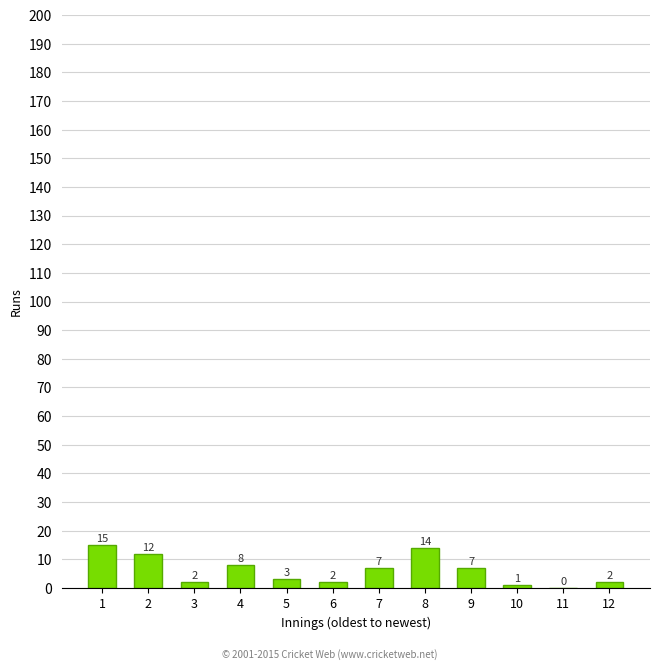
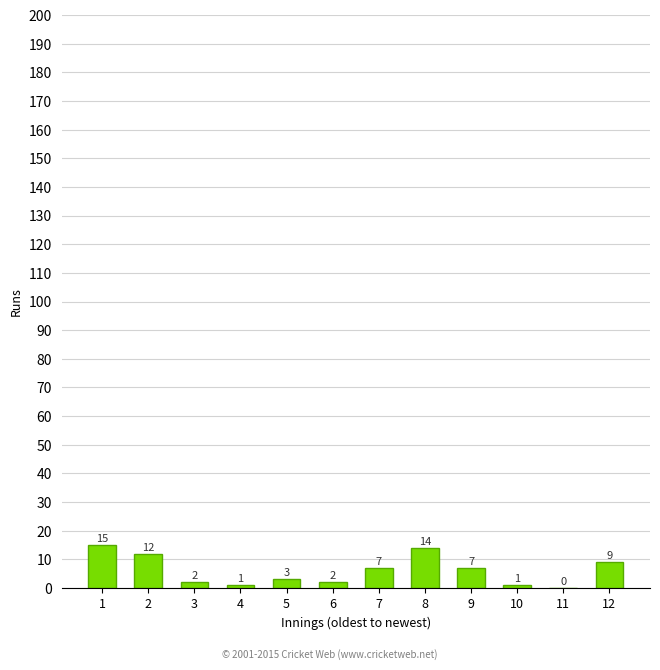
  {
    "1": 15,
    "2": 12,
    "3": 2,
-   "4": 8,
+   "4": 1,
    "5": 3,
    "6": 2,
    "7": 7,
    "8": 14,
    "9": 7,
    "10": 1,
    "11": 0,
-   "12": 2
+   "12": 9
  }
